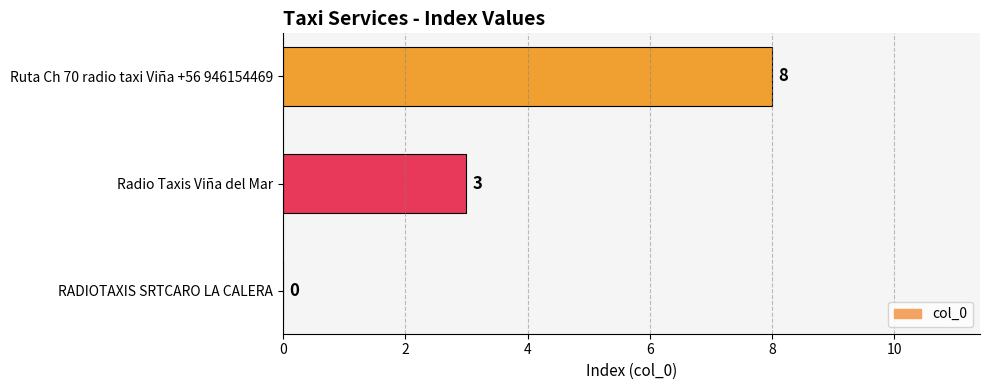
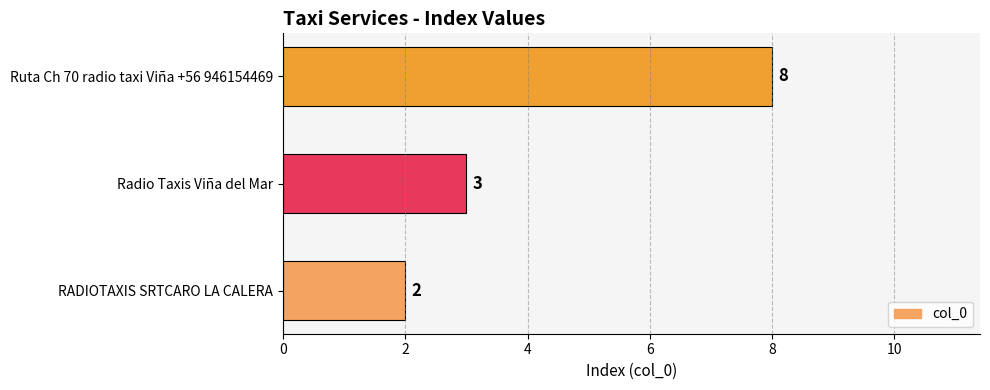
  {
    "Ruta Ch 70 radio taxi Viña +56 946154469": 8,
    "Radio Taxis Viña del Mar": 3,
-   "RADIOTAXIS SRTCARO LA CALERA": 0
+   "RADIOTAXIS SRTCARO LA CALERA": 2
  }
